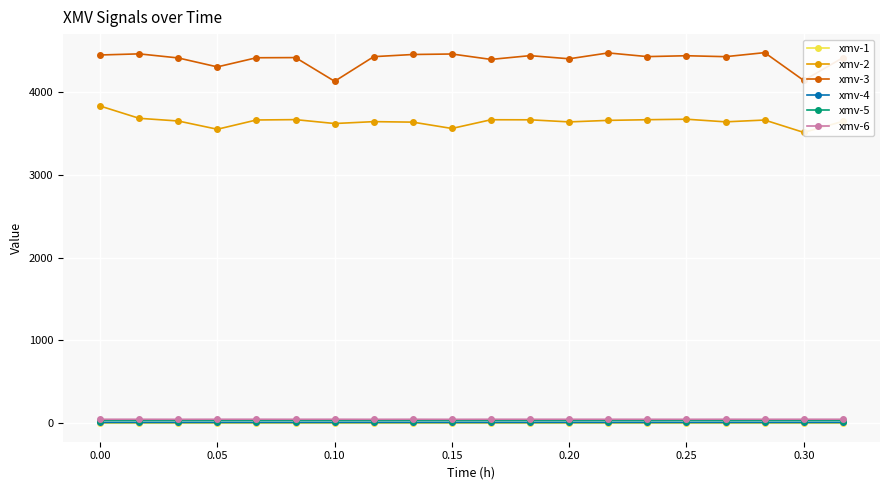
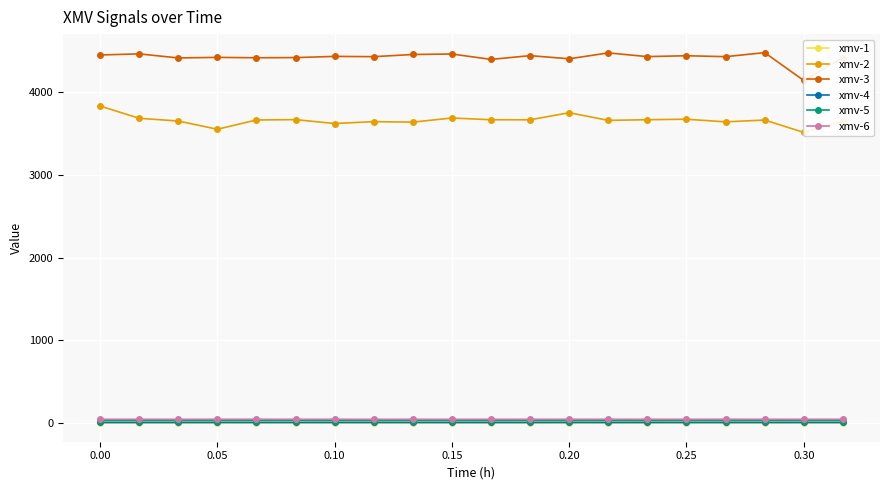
  {
    "xmv-2": {
      "0.00": 3800,
      "0.05": 3600,
      "0.10": 3600,
-     "0.15": 3600,
-     "0.20": 3600,
+     "0.15": 3700,
+     "0.20": 3800,
      "0.25": 3700
    },
    "xmv-3": {
      "0.00": 4500,
-     "0.05": 4300,
-     "0.10": 4100,
+     "0.05": 4400,
+     "0.10": 4400,
      "0.15": 4500,
      "0.20": 4400,
      "0.25": 4400
    }
  }
